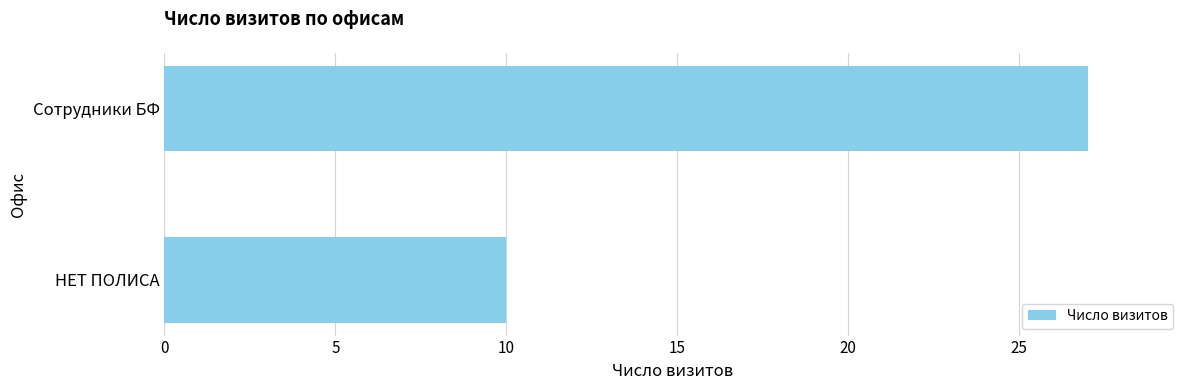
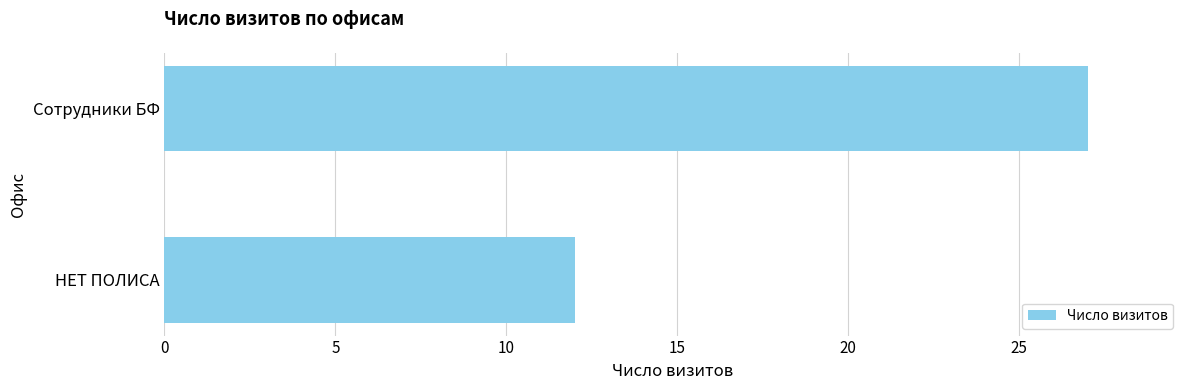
  {
    "Сотрудники БФ": 27,
-   "НЕТ ПОЛИСА": 10
+   "НЕТ ПОЛИСА": 12
  }
